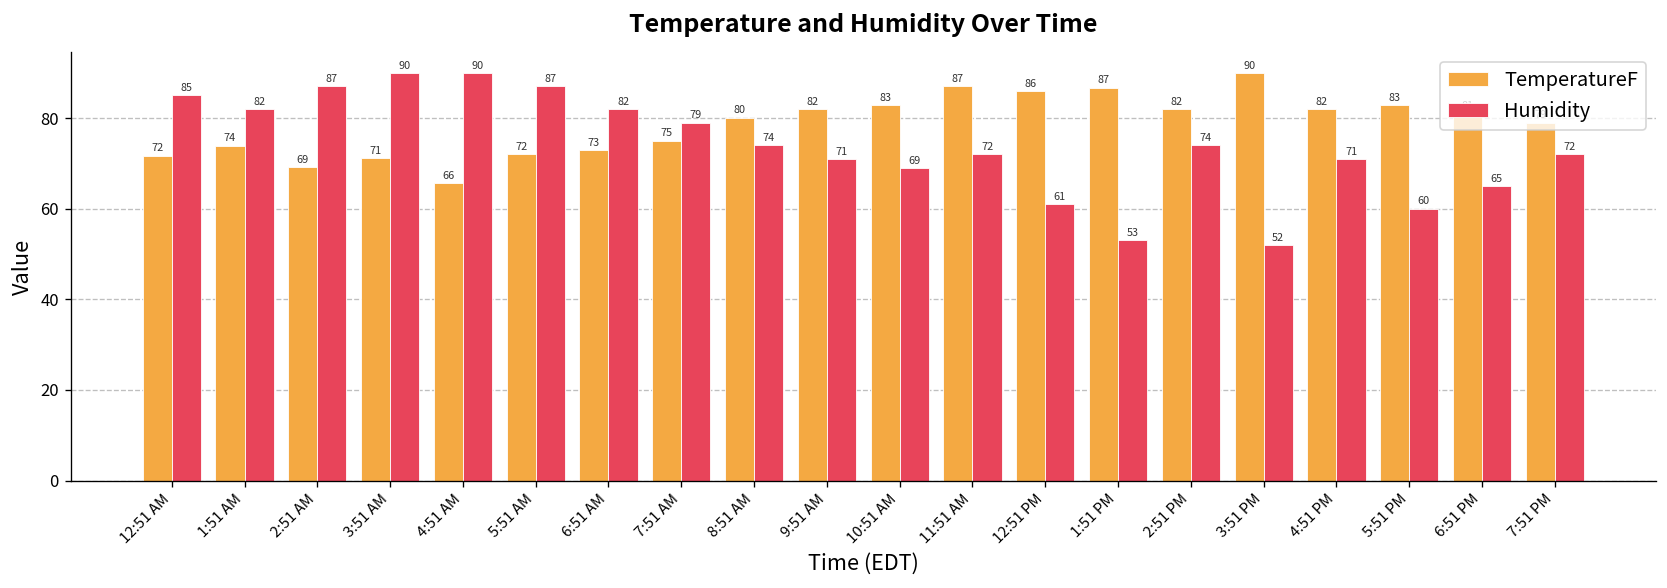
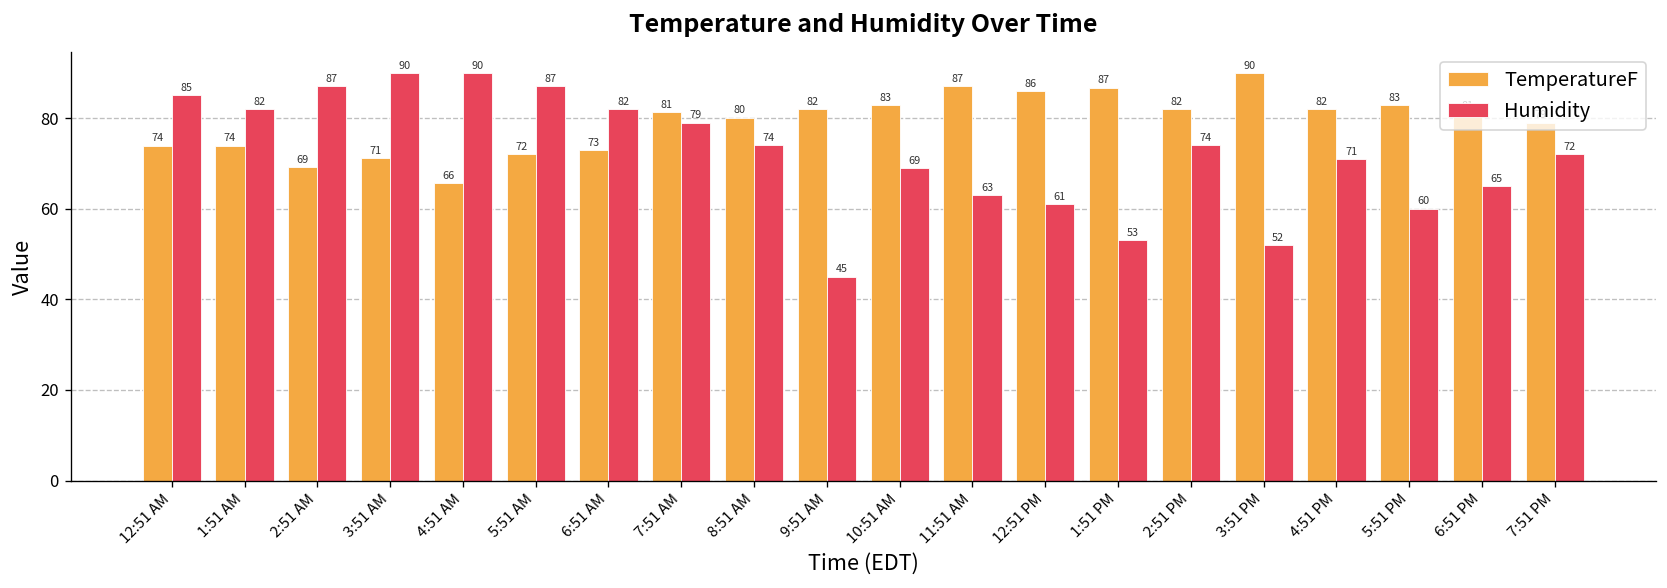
  {
    "TemperatureF": {
-     "12:51 AM": 72,
+     "12:51 AM": 74,
      "1:51 AM": 74,
      "2:51 AM": 69,
      "3:51 AM": 71,
      "4:51 AM": 66,
      "5:51 AM": 72,
      "6:51 AM": 73,
-     "7:51 AM": 75,
+     "7:51 AM": 81,
      "8:51 AM": 80,
      "9:51 AM": 82,
      "10:51 AM": 83,
      "11:51 AM": 87,
      "12:51 PM": 86,
      "1:51 PM": 87,
      "2:51 PM": 82,
      "3:51 PM": 90,
      "4:51 PM": 82,
      "5:51 PM": 83
    },
    "Humidity": {
      "12:51 AM": 85,
      "1:51 AM": 82,
      "2:51 AM": 87,
      "3:51 AM": 90,
      "4:51 AM": 90,
      "5:51 AM": 87,
      "6:51 AM": 82,
      "7:51 AM": 79,
      "8:51 AM": 74,
-     "9:51 AM": 71,
+     "9:51 AM": 45,
      "10:51 AM": 69,
-     "11:51 AM": 72,
+     "11:51 AM": 63,
      "12:51 PM": 61,
      "1:51 PM": 53,
      "2:51 PM": 74,
      "3:51 PM": 52,
      "4:51 PM": 71,
      "5:51 PM": 60,
      "6:51 PM": 65,
      "7:51 PM": 72
    }
  }
